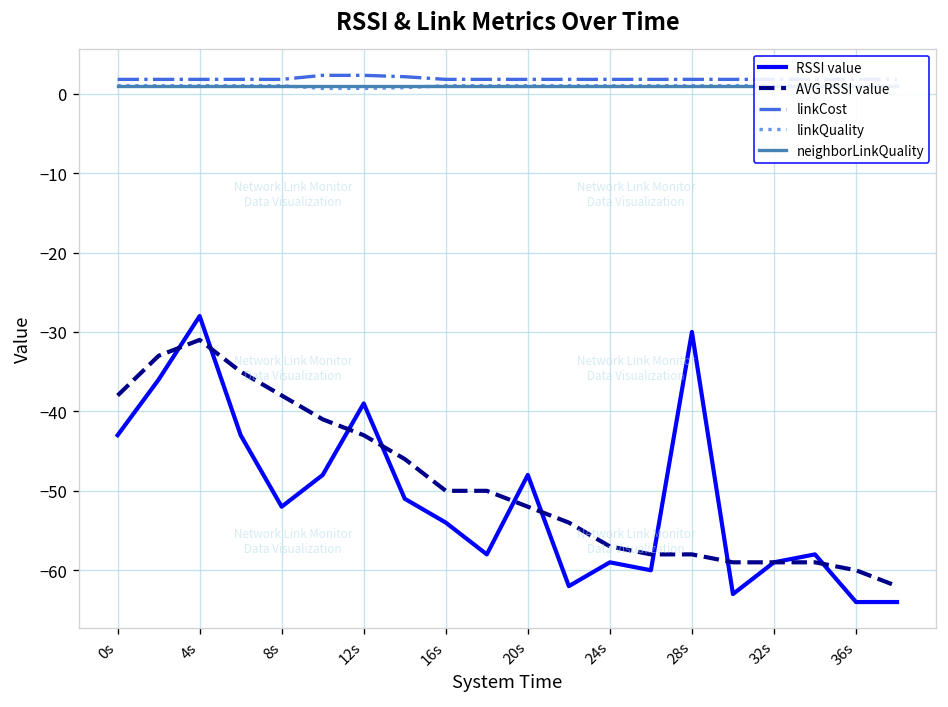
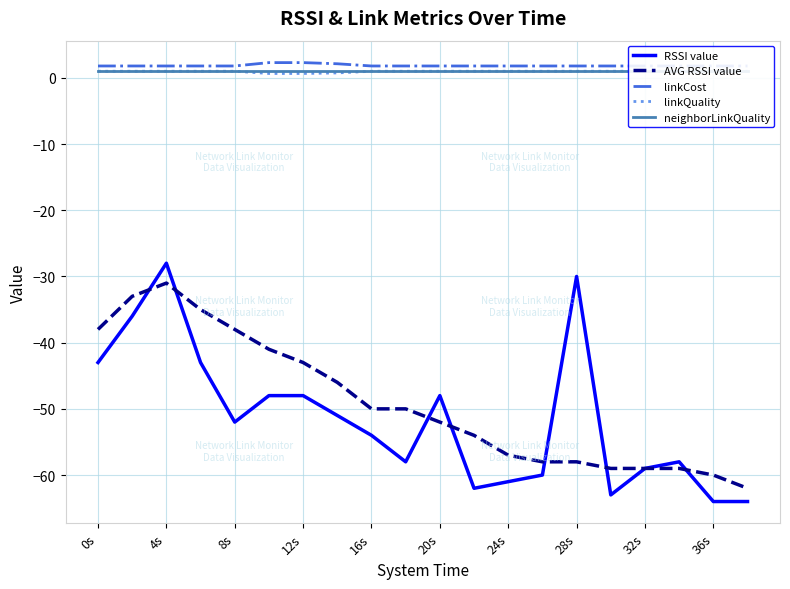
  {
    "RSSI value": {
      "0s": -43,
      "4s": -28,
      "8s": -52,
-     "12s": -39,
+     "12s": -48,
      "16s": -54,
      "20s": -48,
-     "24s": -59,
+     "24s": -61,
      "28s": -30,
      "36s": -64
    },
    "AVG RSSI value": {
      "0s": -38,
      "4s": -31,
      "8s": -38,
      "12s": -43,
      "16s": -50,
      "20s": -52,
      "24s": -57,
      "28s": -58,
      "36s": -60
    }
  }
